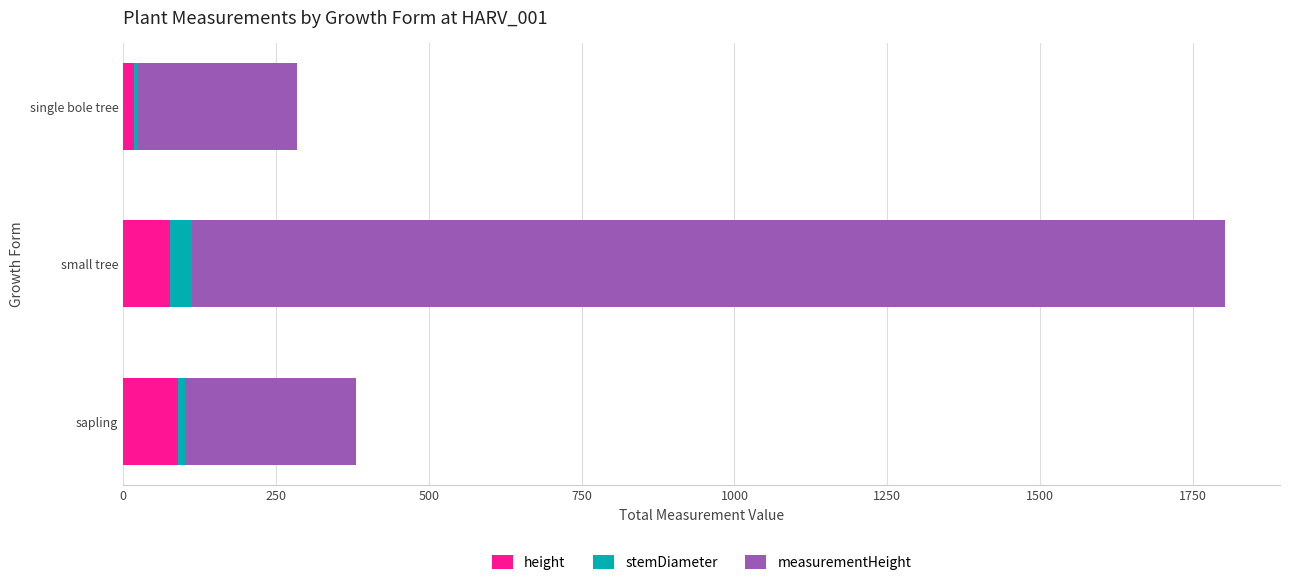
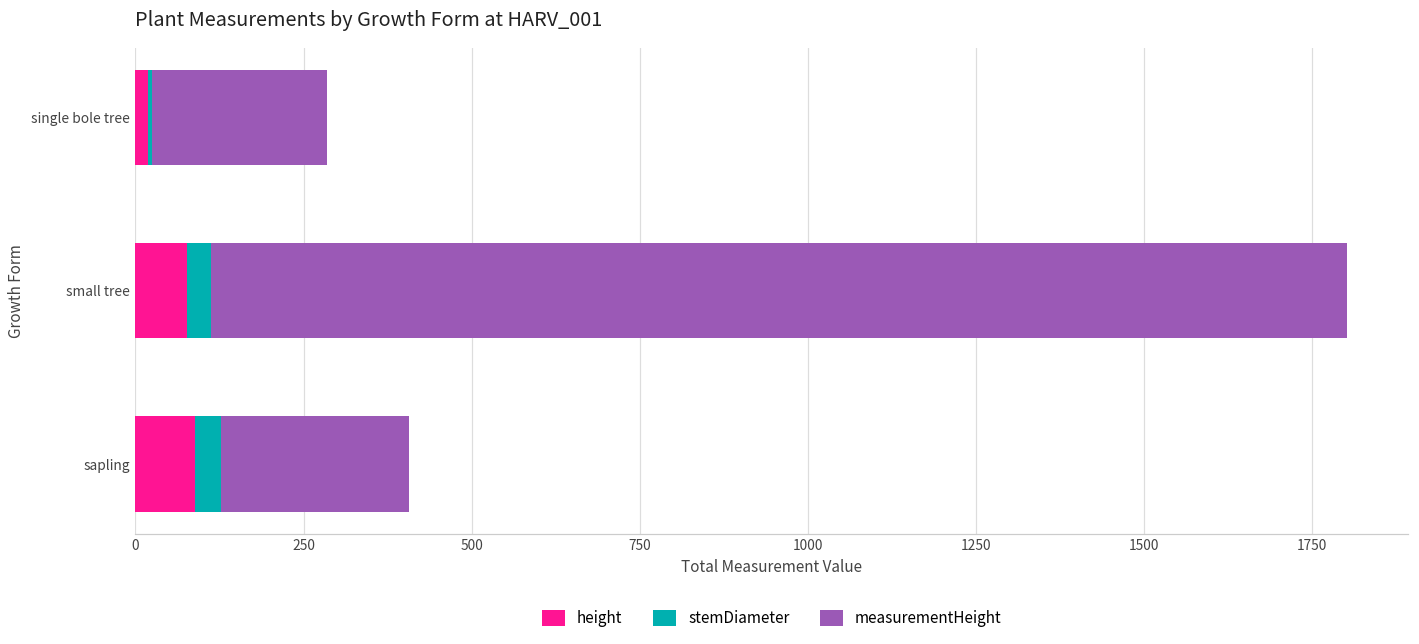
  {
    "height": {
      "single bole tree": 20,
      "small tree": 80,
      "sapling": 90
    },
    "stemDiameter": {
      "single bole tree": 10,
      "small tree": 40,
-     "sapling": 10
+     "sapling": 40
    },
    "measurementHeight": {
      "single bole tree": 260,
      "small tree": 1690,
      "sapling": 280
    }
  }
